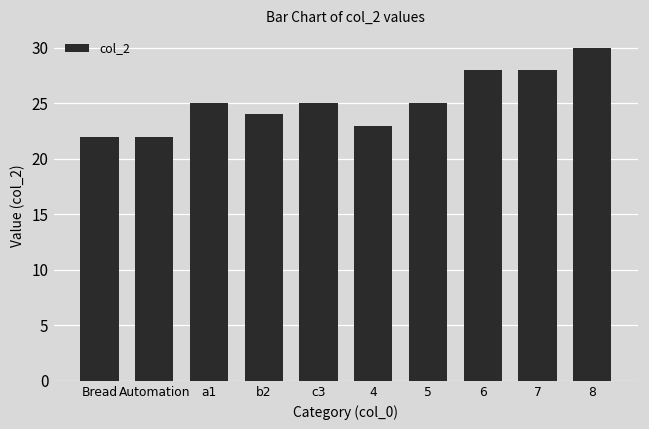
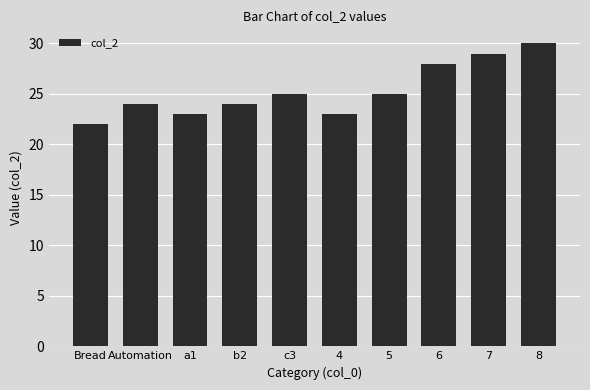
  {
    "Bread": 22,
-   "Automation": 22,
-   "a1": 25,
+   "Automation": 24,
+   "a1": 23,
    "b2": 24,
    "c3": 25,
    "4": 23,
    "5": 25,
    "6": 28,
-   "7": 28,
+   "7": 29,
    "8": 30
  }
